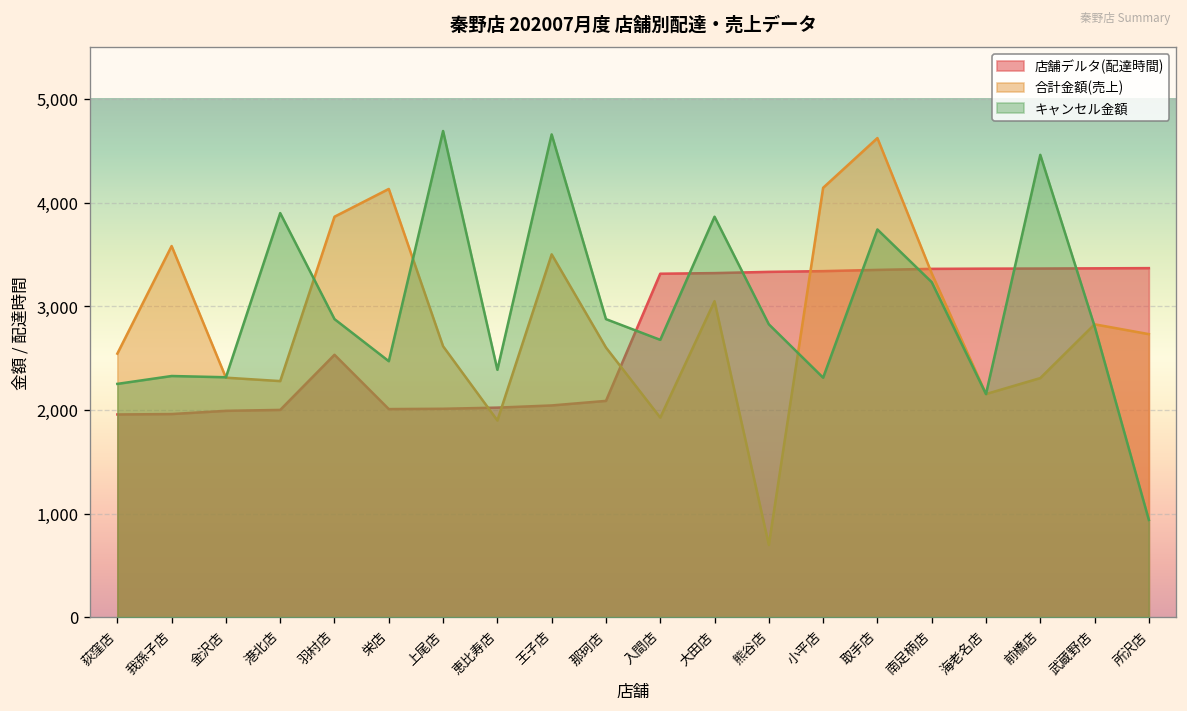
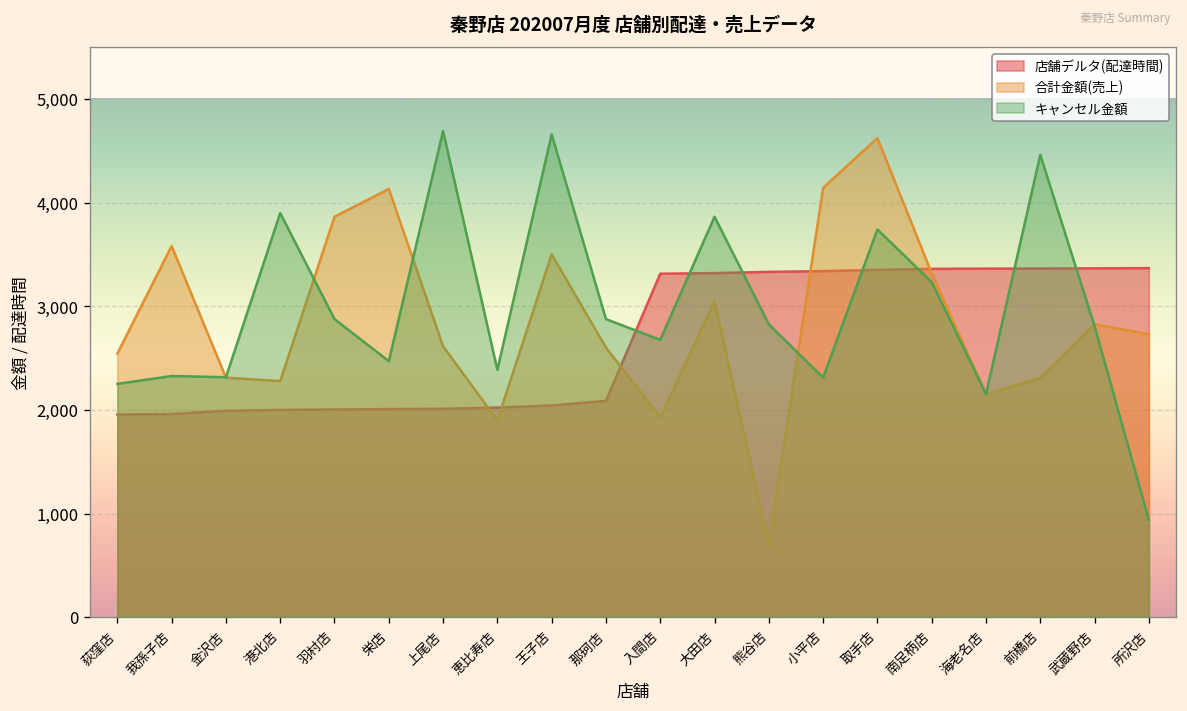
  {
    "店舗デルタ(配達時間)": {
      "荻窪店": "2,000",
      "我孫子店": "2,000",
      "金沢店": "2,000",
      "港北店": "2,000",
-     "羽村店": "2,500",
+     "羽村店": "2,000",
      "栄店": "2,000",
      "上尾店": "2,000",
      "恵比寿店": "2,000",
      "王子店": "2,000",
      "那珂店": "2,100",
      "入間店": "3,300",
      "大田店": "3,300",
      "熊谷店": "3,300",
      "小平店": "3,300",
      "取手店": "3,400",
      "南足柄店": "3,400",
      "海老名店": "3,400",
      "前橋店": "3,400",
      "武蔵野店": "3,400",
      "所沢店": "3,400"
    },
    "合計金額(売上)": {
      "荻窪店": "2,500",
      "我孫子店": "3,600",
      "港北店": "2,300",
      "羽村店": "3,900",
      "栄店": "4,100",
      "上尾店": "2,600",
      "恵比寿店": "1,900",
      "王子店": "3,500",
      "那珂店": "2,600",
      "入間店": "1,900",
      "大田店": "3,100",
      "熊谷店": "700",
      "小平店": "4,100",
      "取手店": "4,600",
      "南足柄店": "3,300",
      "前橋店": "2,300",
      "所沢店": "2,700"
    },
    "キャンセル金額": {
      "荻窪店": "2,300",
      "我孫子店": "2,300",
      "港北店": "3,900",
      "羽村店": "2,900",
      "栄店": "2,500",
      "上尾店": "4,700",
      "恵比寿店": "2,400",
      "王子店": "4,700",
      "那珂店": "2,900",
      "入間店": "2,700",
      "大田店": "3,900",
      "熊谷店": "2,800",
      "小平店": "2,300",
      "取手店": "3,700",
      "南足柄店": "3,200",
      "前橋店": "4,500",
      "所沢店": "900"
    }
  }
